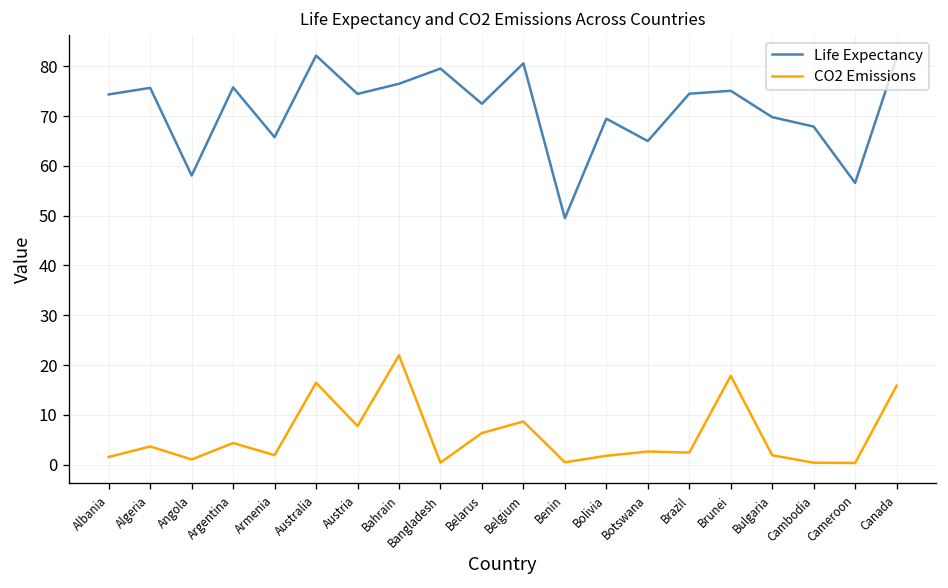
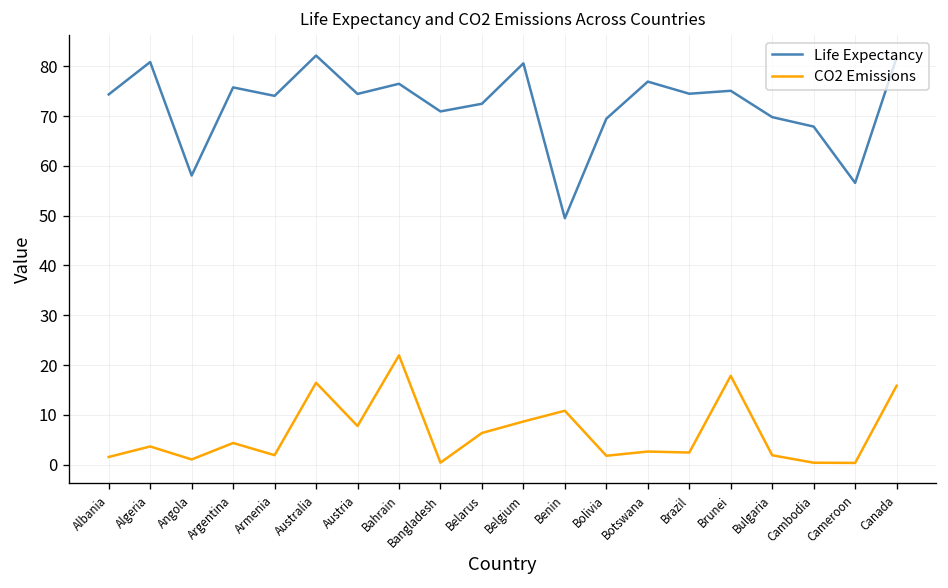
  {
    "Life Expectancy": {
      "Albania": 74,
-     "Algeria": 76,
+     "Algeria": 81,
      "Angola": 58,
      "Argentina": 76,
-     "Armenia": 66,
+     "Armenia": 74,
      "Australia": 82,
      "Austria": 74,
      "Bahrain": 76,
-     "Bangladesh": 80,
+     "Bangladesh": 71,
      "Belarus": 72,
      "Belgium": 81,
      "Benin": 49,
      "Bolivia": 69,
-     "Botswana": 65,
+     "Botswana": 77,
      "Brazil": 74,
      "Brunei": 75,
      "Bulgaria": 70,
      "Cambodia": 68,
      "Cameroon": 57
    },
    "CO2 Emissions": {
      "Albania": 2,
      "Algeria": 4,
      "Angola": 1,
      "Argentina": 4,
      "Armenia": 2,
      "Australia": 16,
      "Austria": 8,
      "Bahrain": 22,
      "Bangladesh": 0,
      "Belarus": 6,
      "Belgium": 9,
-     "Benin": 0,
+     "Benin": 11,
      "Bolivia": 2,
      "Botswana": 3,
      "Brazil": 2,
      "Brunei": 18,
      "Bulgaria": 2,
      "Cambodia": 0,
      "Cameroon": 0,
      "Canada": 16
    }
  }
